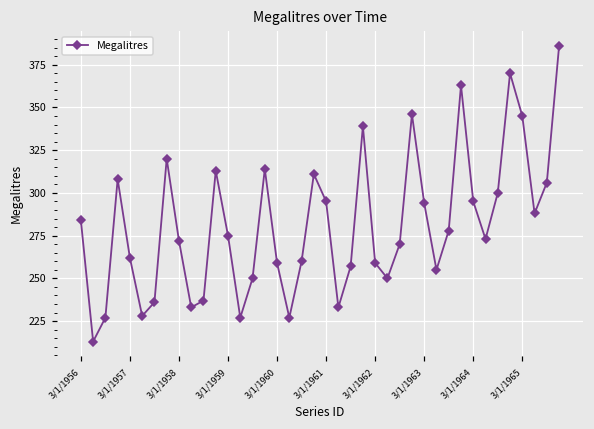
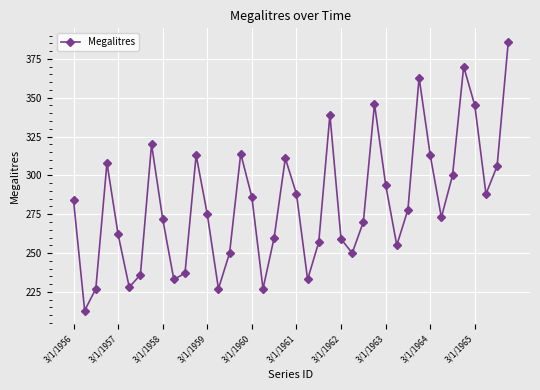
  {
    "3/1/1956": 284,
    "3/1/1957": 262,
    "3/1/1958": 272,
    "3/1/1959": 275,
-   "3/1/1960": 259,
-   "3/1/1961": 295,
+   "3/1/1960": 286,
+   "3/1/1961": 288,
    "3/1/1962": 259,
    "3/1/1963": 294,
-   "3/1/1964": 295,
+   "3/1/1964": 313,
    "3/1/1965": 345
  }
